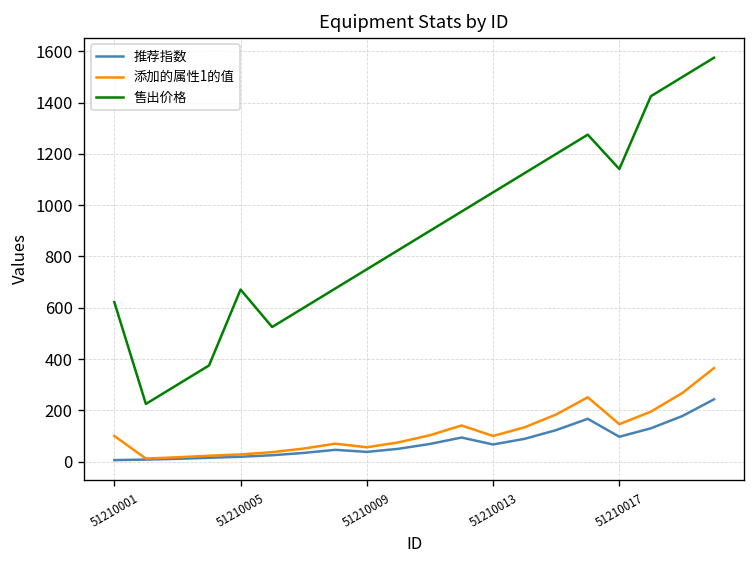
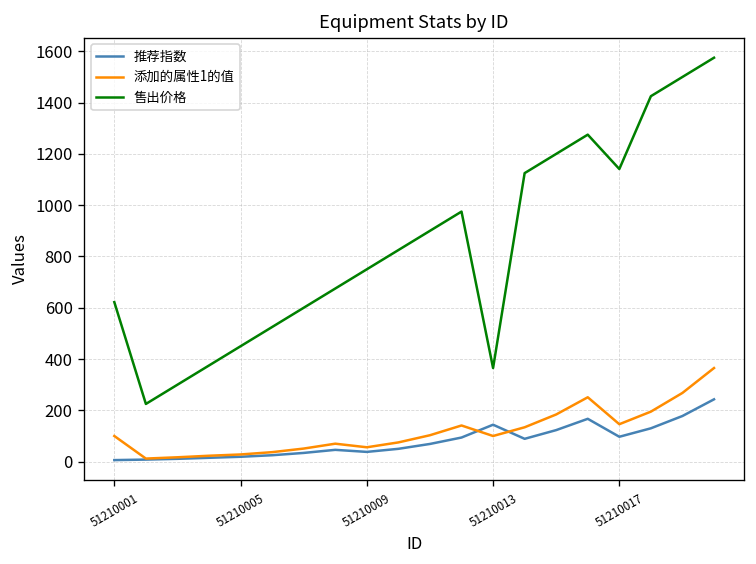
  {
    "推荐指数": {
      "51210001": 10,
      "51210009": 40,
-     "51210013": 70,
+     "51210013": 140,
      "51210017": 100
    },
    "添加的属性1的值": {
      "51210001": 100,
      "51210009": 60,
      "51210013": 100,
      "51210017": 150
    },
    "售出价格": {
      "51210001": 620,
-     "51210005": 670,
+     "51210005": 450,
      "51210009": 750,
-     "51210013": 1050,
+     "51210013": 370,
      "51210017": 1140
    }
  }
